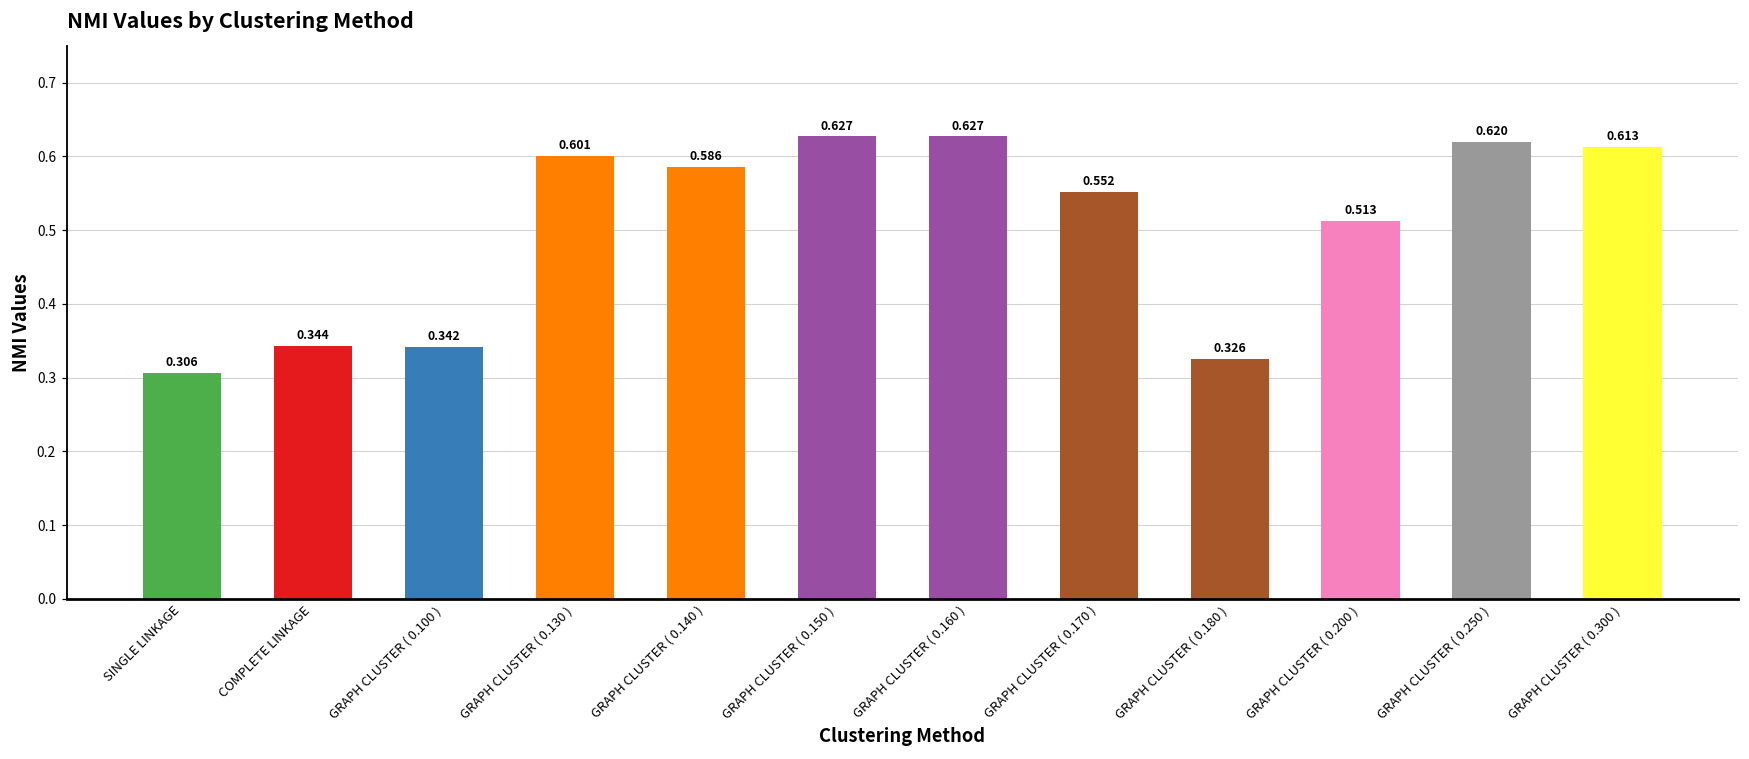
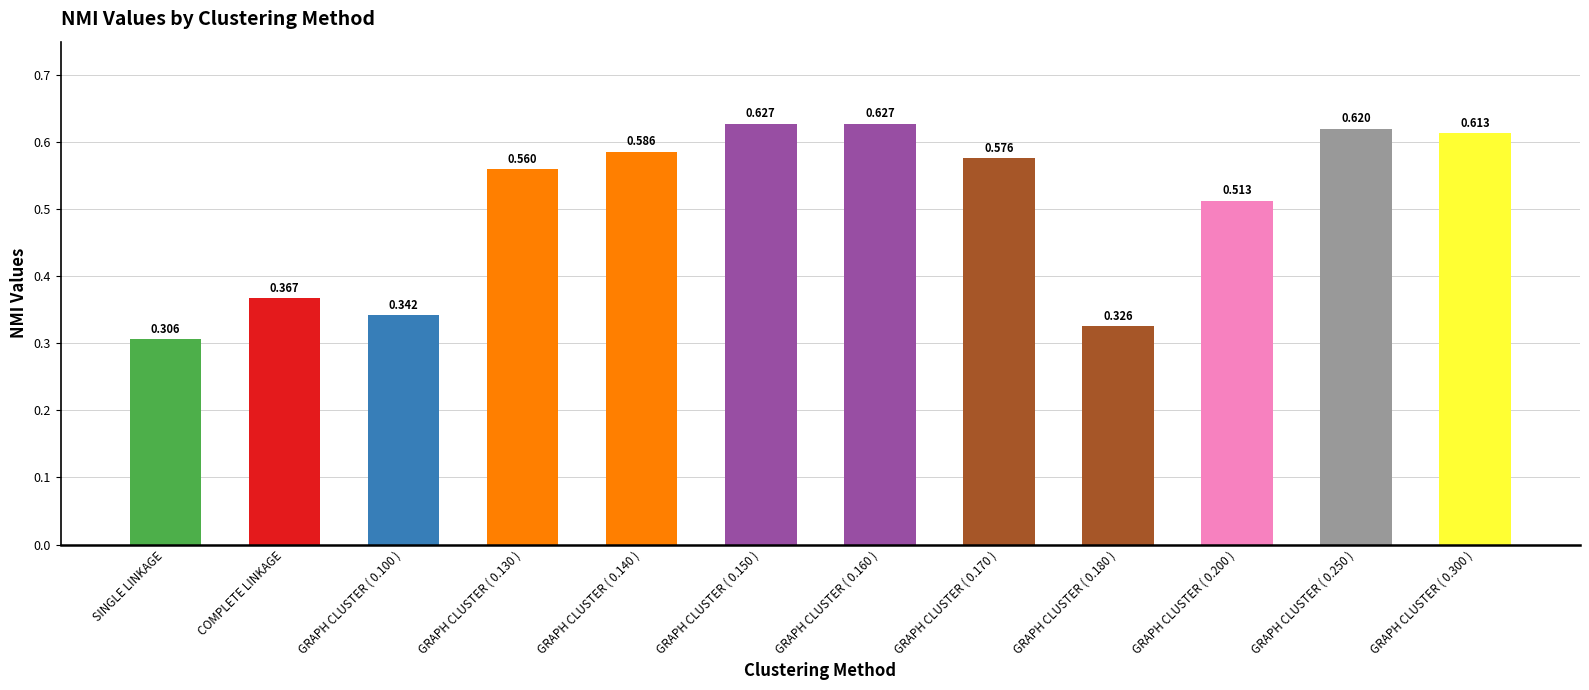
  {
    "SINGLE LINKAGE": 0.306,
-   "COMPLETE LINKAGE": 0.344,
+   "COMPLETE LINKAGE": 0.367,
    "GRAPH CLUSTER ( 0.100 )": 0.342,
-   "GRAPH CLUSTER ( 0.130 )": 0.601,
+   "GRAPH CLUSTER ( 0.130 )": 0.560,
    "GRAPH CLUSTER ( 0.140 )": 0.586,
    "GRAPH CLUSTER ( 0.150 )": 0.627,
    "GRAPH CLUSTER ( 0.160 )": 0.627,
-   "GRAPH CLUSTER ( 0.170 )": 0.552,
+   "GRAPH CLUSTER ( 0.170 )": 0.576,
    "GRAPH CLUSTER ( 0.180 )": 0.326,
    "GRAPH CLUSTER ( 0.200 )": 0.513,
    "GRAPH CLUSTER ( 0.250 )": 0.620,
    "GRAPH CLUSTER ( 0.300 )": 0.613
  }
